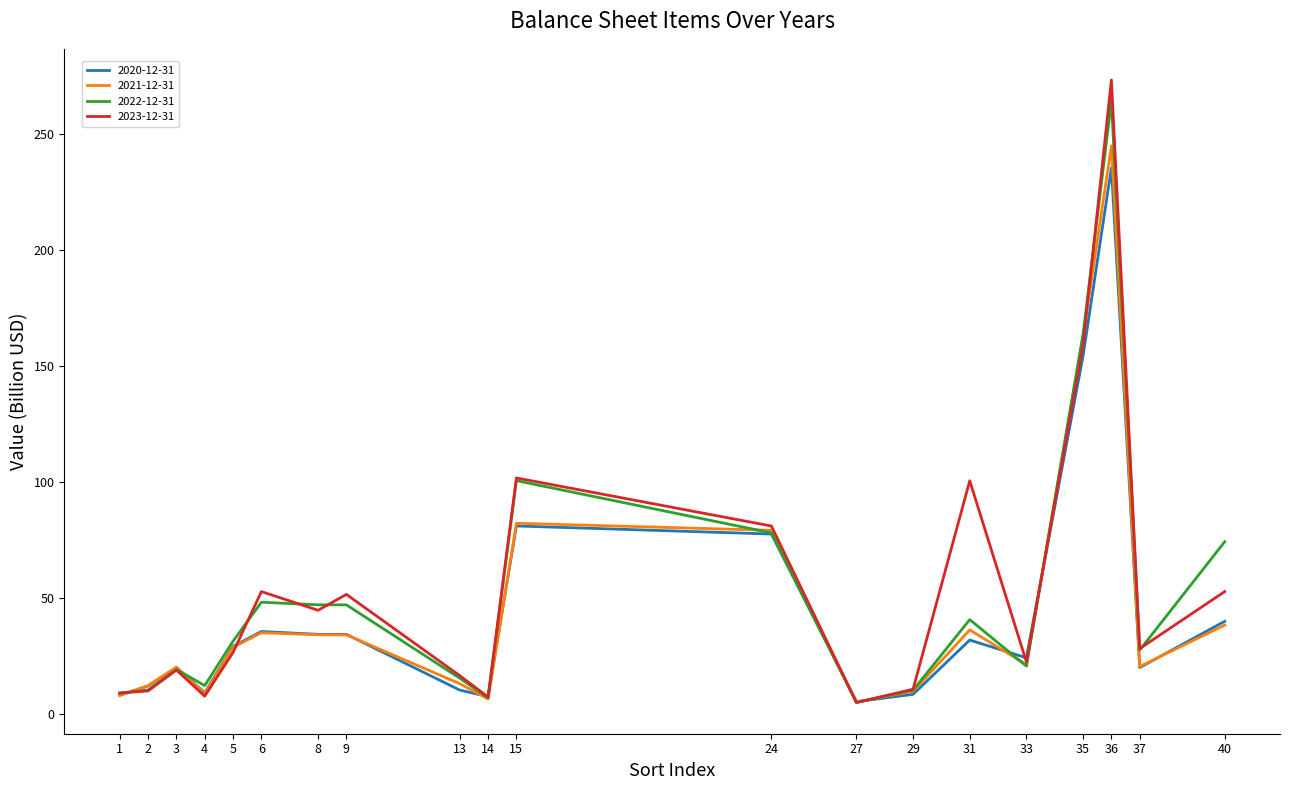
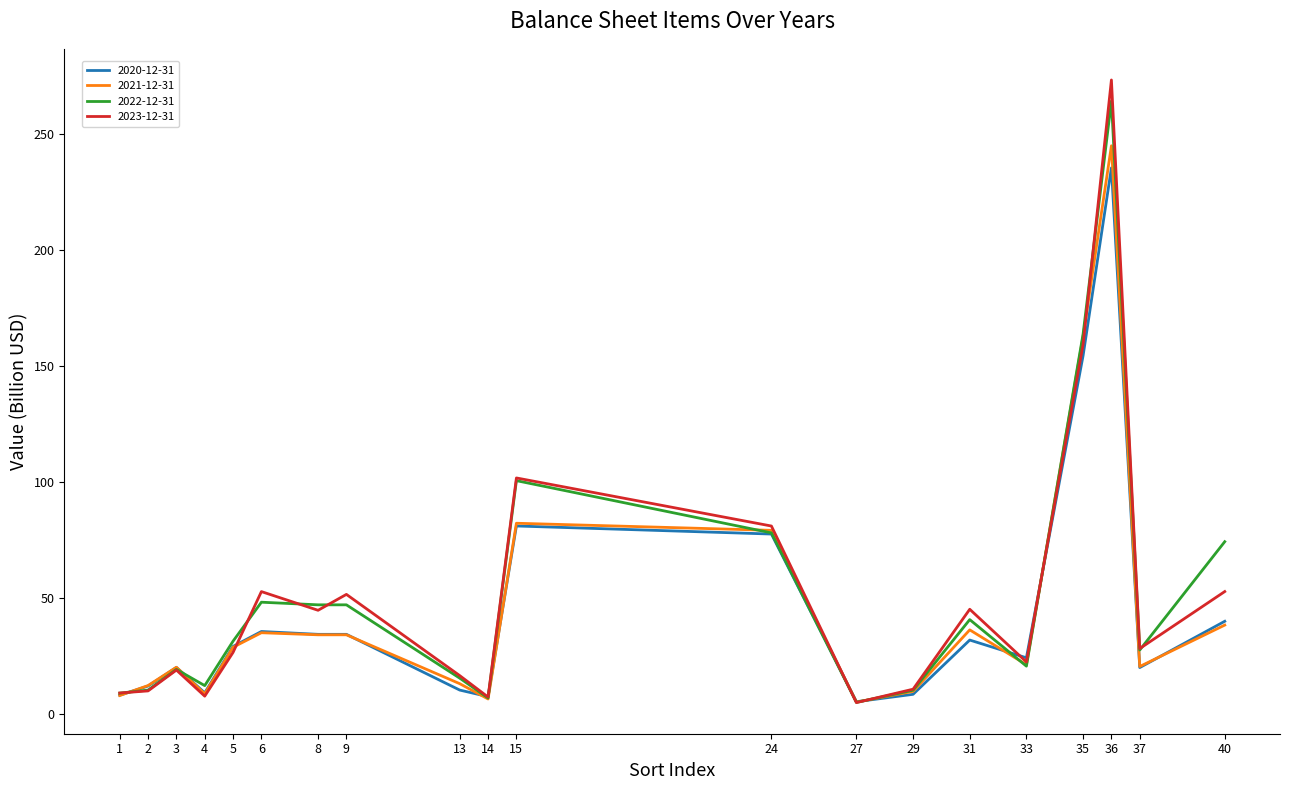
  {
    "2020-12-31": {
      "13": 10,
      "15": 81,
      "29": 8,
      "31": 32,
      "33": 24,
      "35": 154,
      "36": 235,
      "40": 40
    },
    "2021-12-31": {
      "13": 13,
      "15": 82,
      "24": 79,
      "31": 36,
      "36": 245,
      "40": 38
    },
    "2022-12-31": {
      "4": 12,
      "5": 31,
      "6": 48,
      "8": 47,
      "9": 47,
      "13": 15,
      "15": 100,
      "31": 41,
      "36": 264,
      "40": 74
    },
    "2023-12-31": {
      "5": 26,
      "6": 53,
      "8": 45,
      "9": 51,
      "13": 16,
      "15": 102,
      "24": 81,
-     "31": 100,
+     "31": 45,
      "33": 22,
      "35": 159,
      "36": 273,
      "40": 53
    }
  }
